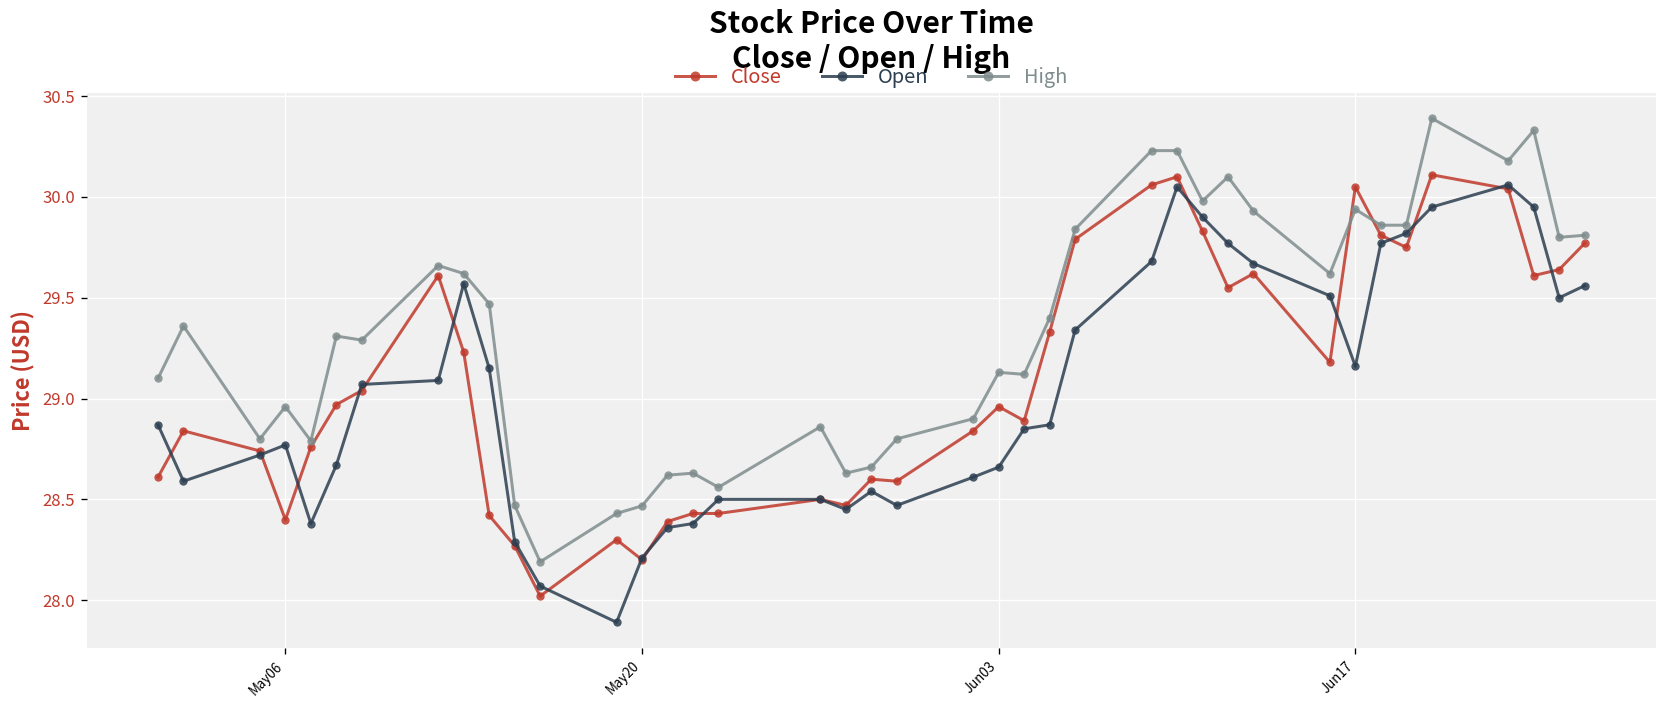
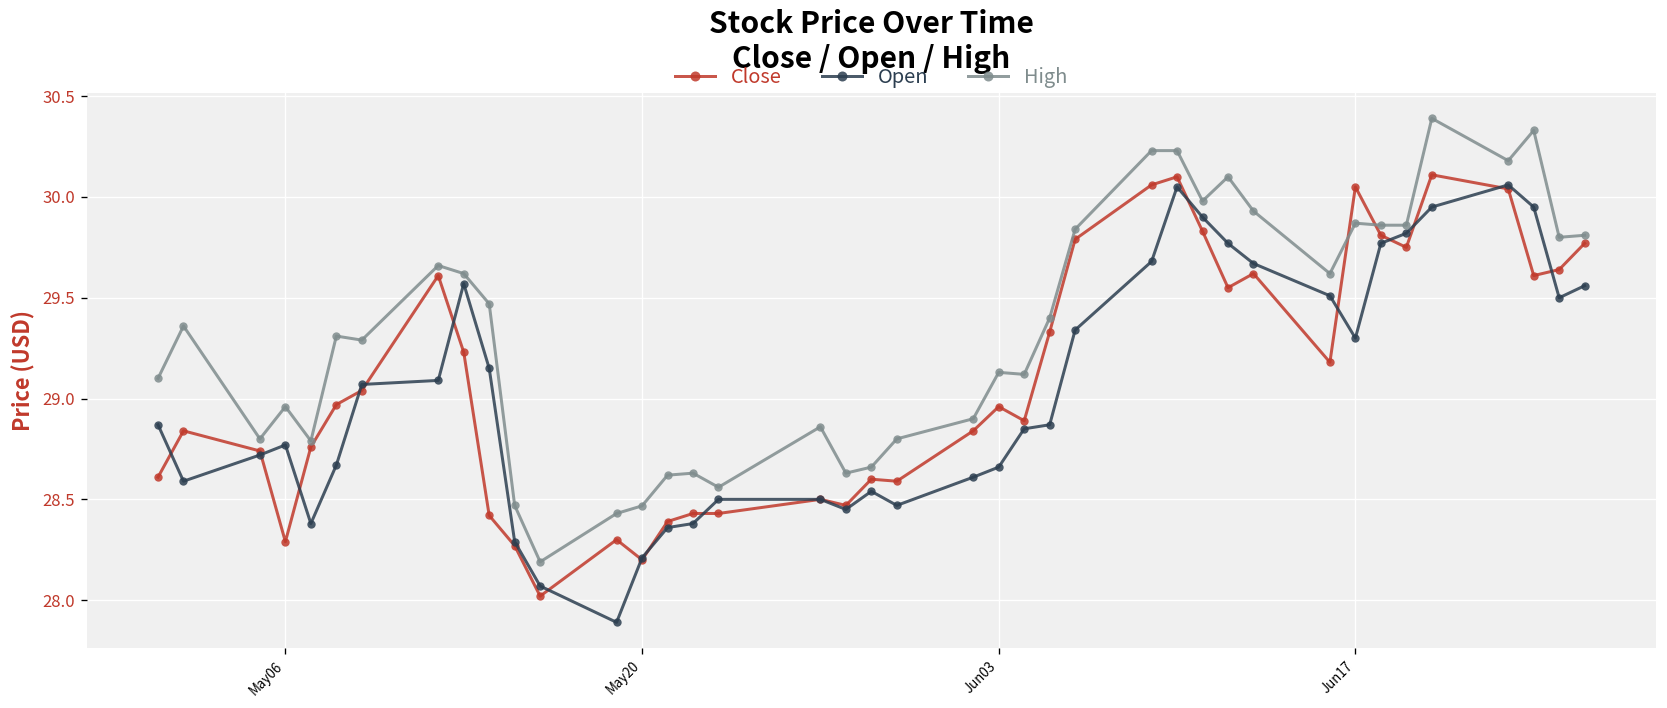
  {
    "Close": {
-     "May06": 28.40,
+     "May06": 28.29,
      "Jun03": 28.96,
      "Jun17": 30.05
    },
    "Open": {
      "May06": 28.77,
      "Jun03": 28.66,
-     "Jun17": 29.16
+     "Jun17": 29.30
    },
    "High": {
      "May06": 28.96,
      "May20": 28.47,
      "Jun03": 29.13,
-     "Jun17": 29.94
+     "Jun17": 29.87
    }
  }
